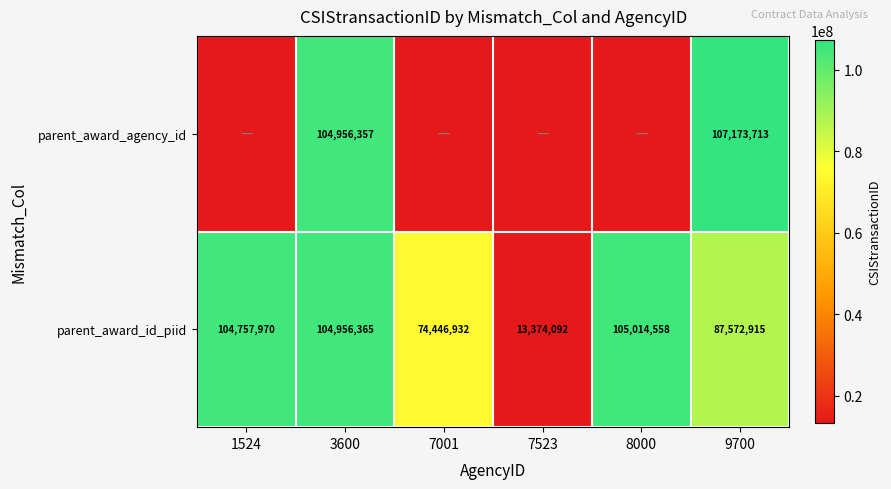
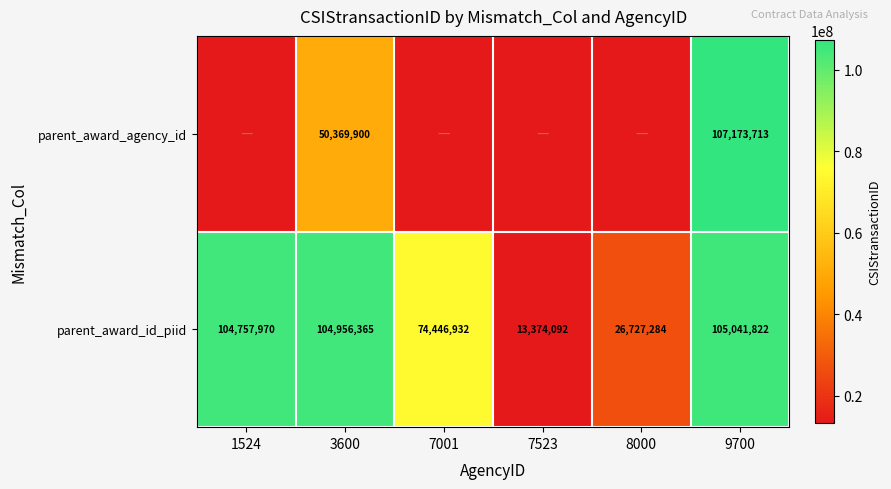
  {
    "parent_award_agency_id": {
-     "3600": "104,956,357",
+     "3600": "50,369,900",
      "9700": "107,173,713"
    },
    "parent_award_id_piid": {
      "1524": "104,757,970",
      "3600": "104,956,365",
      "7001": "74,446,932",
      "7523": "13,374,092",
-     "8000": "105,014,558",
-     "9700": "87,572,915"
+     "8000": "26,727,284",
+     "9700": "105,041,822"
    }
  }
